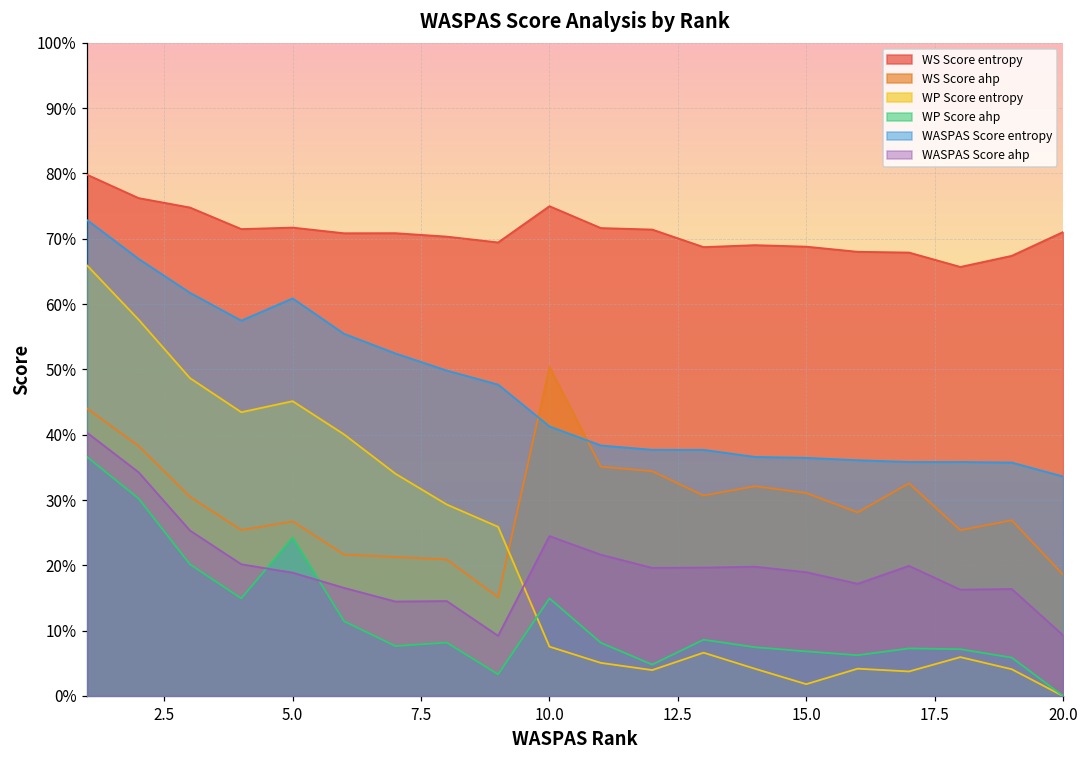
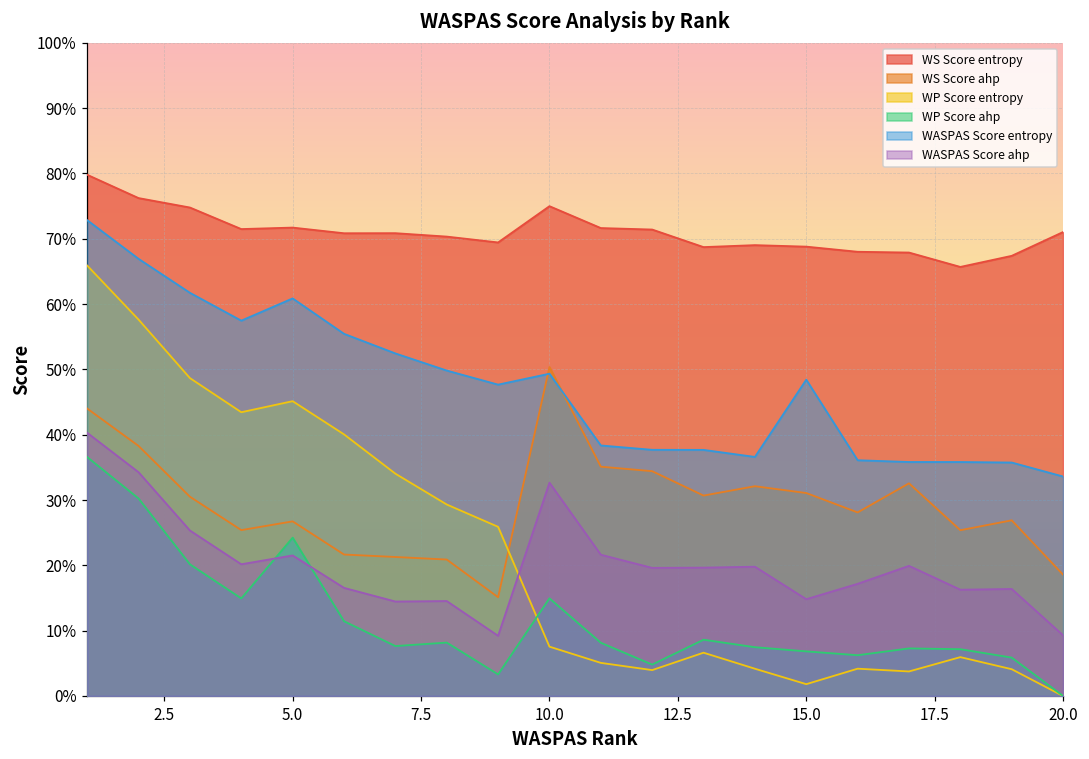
  {
    "WP Score entropy": {
      "5.0": "45%",
      "10.0": "8%",
      "15.0": "2%"
    },
    "WP Score ahp": {
      "5.0": "24%",
      "10.0": "15%",
      "15.0": "7%"
    },
    "WASPAS Score entropy": {
      "5.0": "61%",
-     "10.0": "41%",
-     "15.0": "36%",
+     "10.0": "49%",
+     "15.0": "48%",
      "20.0": "34%"
    },
    "WASPAS Score ahp": {
-     "5.0": "19%",
-     "10.0": "24%",
-     "15.0": "19%",
+     "5.0": "22%",
+     "10.0": "33%",
+     "15.0": "15%",
      "20.0": "9%"
    }
  }
